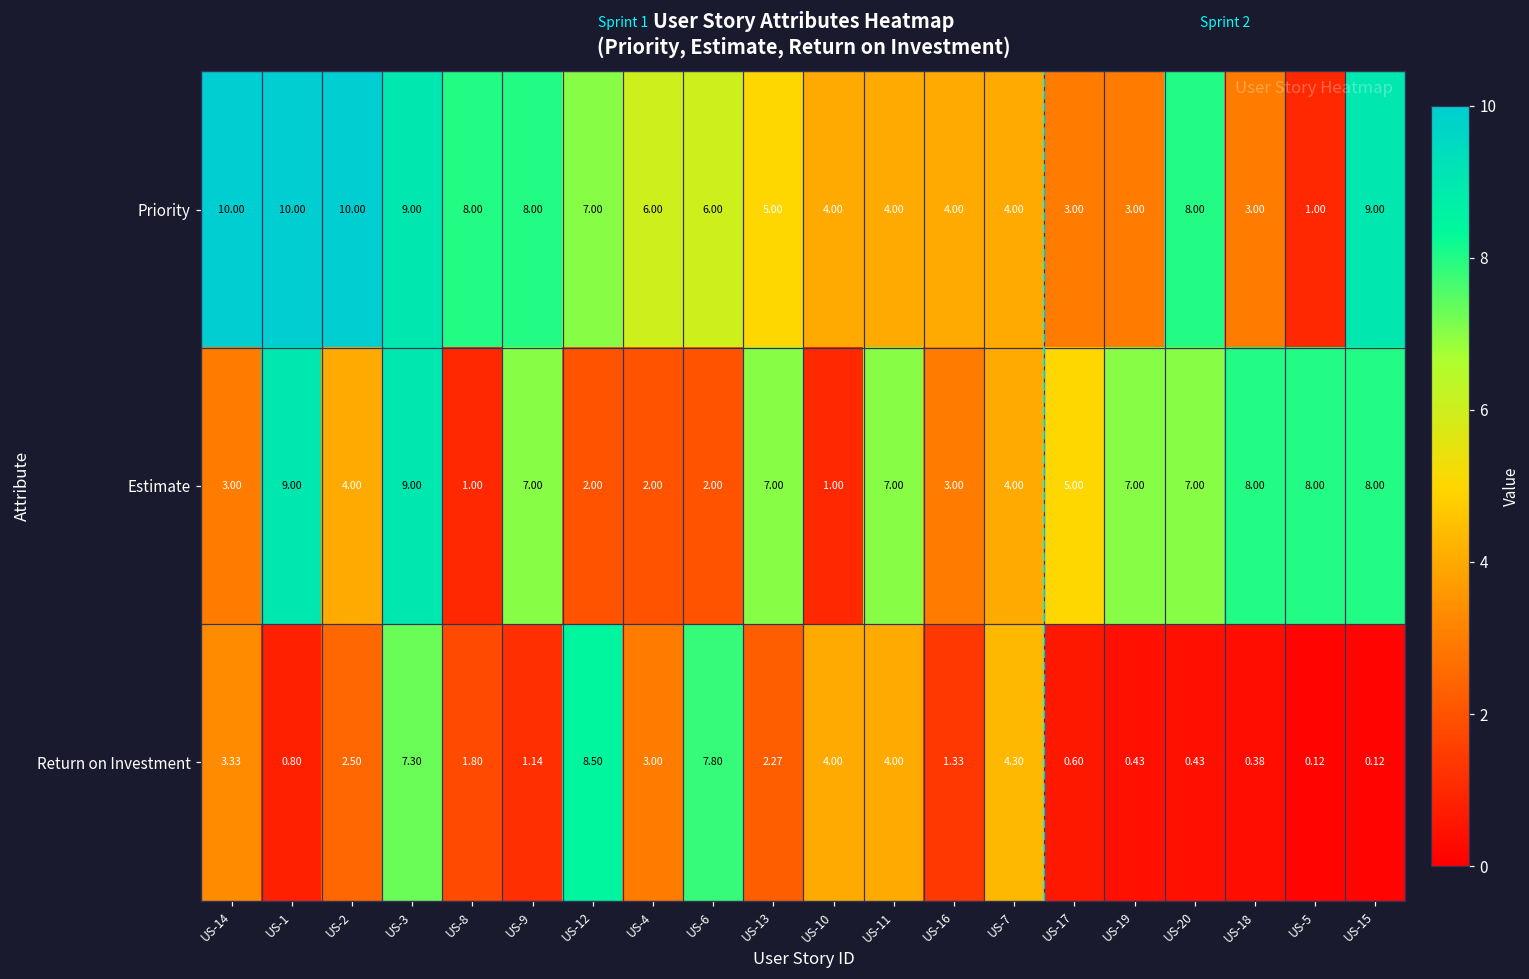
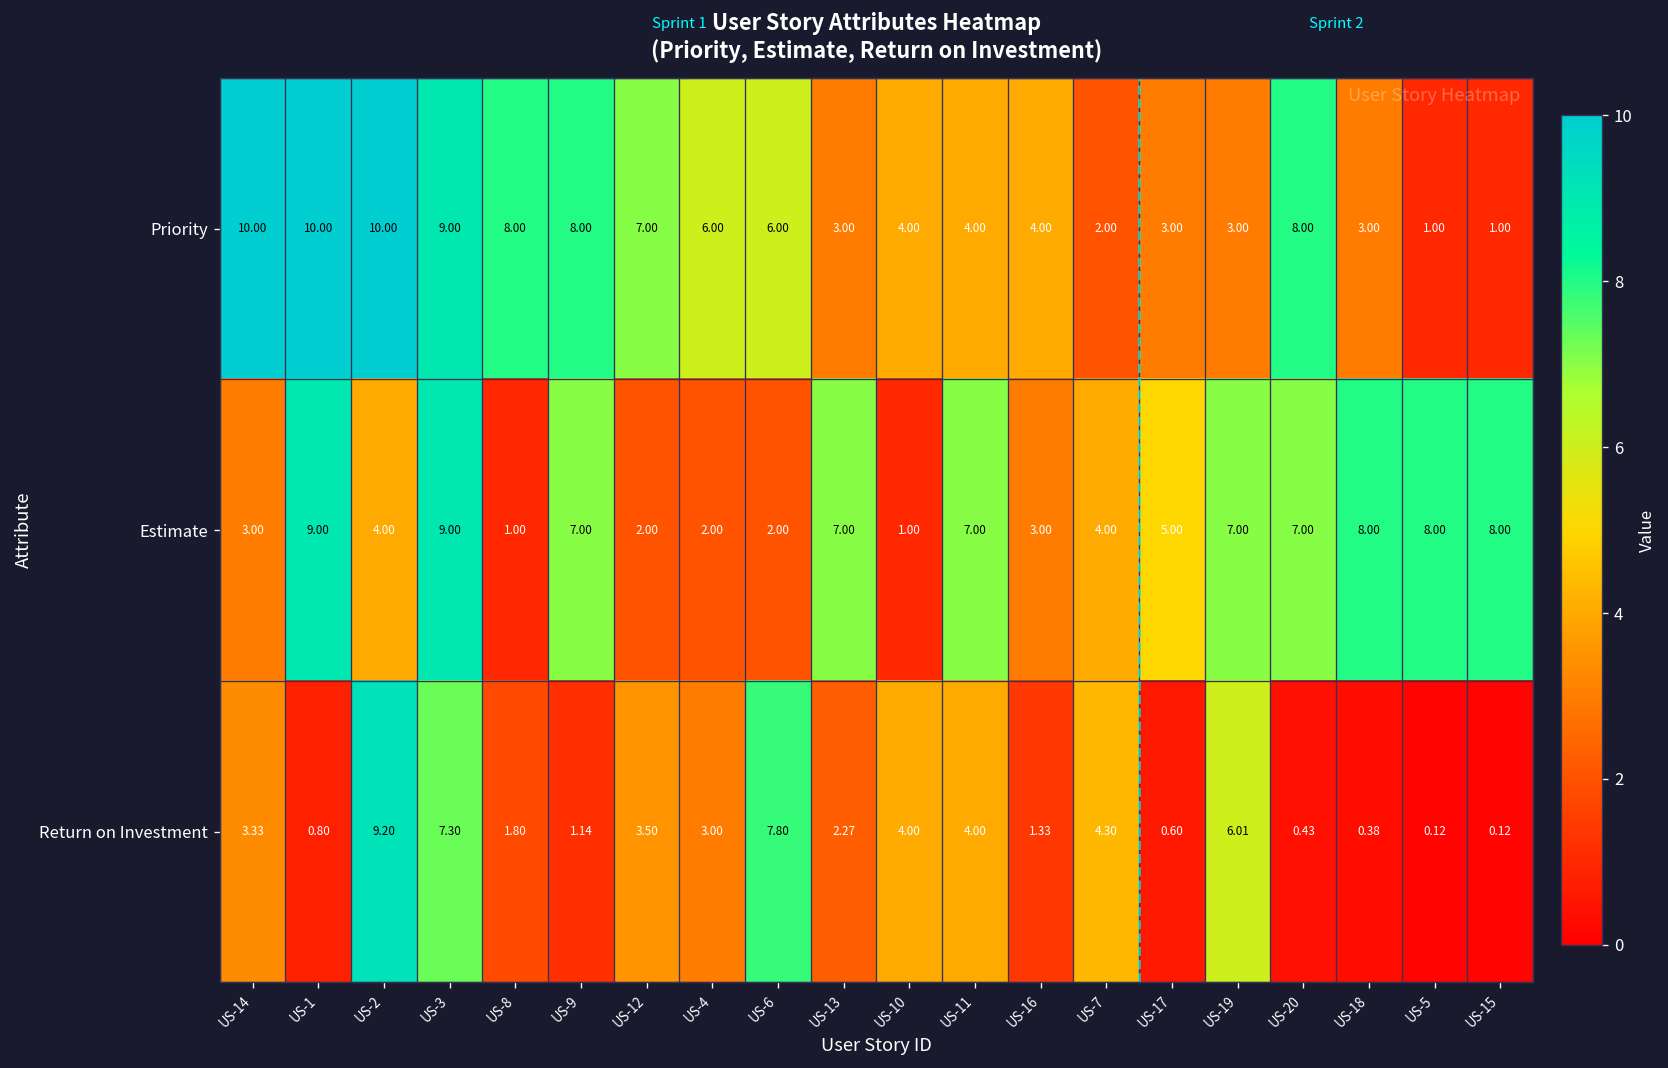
  {
    "Priority": {
      "US-14": 10.00,
      "US-1": 10.00,
      "US-2": 10.00,
      "US-3": 9.00,
      "US-8": 8.00,
      "US-9": 8.00,
      "US-12": 7.00,
      "US-4": 6.00,
      "US-6": 6.00,
-     "US-13": 5.00,
+     "US-13": 3.00,
      "US-10": 4.00,
      "US-11": 4.00,
      "US-16": 4.00,
-     "US-7": 4.00,
+     "US-7": 2.00,
      "US-17": 3.00,
      "US-19": 3.00,
      "US-20": 8.00,
      "US-18": 3.00,
-     "US-15": 9.00
+     "US-15": 1.00
    },
    "Estimate": {
      "US-14": 3.00,
      "US-1": 9.00,
      "US-2": 4.00,
      "US-3": 9.00,
      "US-8": 1.00,
      "US-9": 7.00,
      "US-12": 2.00,
      "US-4": 2.00,
      "US-6": 2.00,
      "US-13": 7.00,
      "US-10": 1.00,
      "US-11": 7.00,
      "US-16": 3.00,
      "US-7": 4.00,
      "US-17": 5.00,
      "US-19": 7.00,
      "US-20": 7.00,
      "US-18": 8.00,
      "US-5": 8.00,
      "US-15": 8.00
    },
    "Return on Investment": {
      "US-14": 3.33,
      "US-1": 0.80,
-     "US-2": 2.50,
+     "US-2": 9.20,
      "US-3": 7.30,
      "US-8": 1.80,
      "US-9": 1.14,
-     "US-12": 8.50,
+     "US-12": 3.50,
      "US-4": 3.00,
      "US-6": 7.80,
      "US-13": 2.27,
      "US-10": 4.00,
      "US-11": 4.00,
      "US-16": 1.33,
      "US-7": 4.30,
      "US-17": 0.60,
-     "US-19": 0.43,
+     "US-19": 6.01,
      "US-20": 0.43,
      "US-18": 0.38,
      "US-5": 0.12,
      "US-15": 0.12
    }
  }
